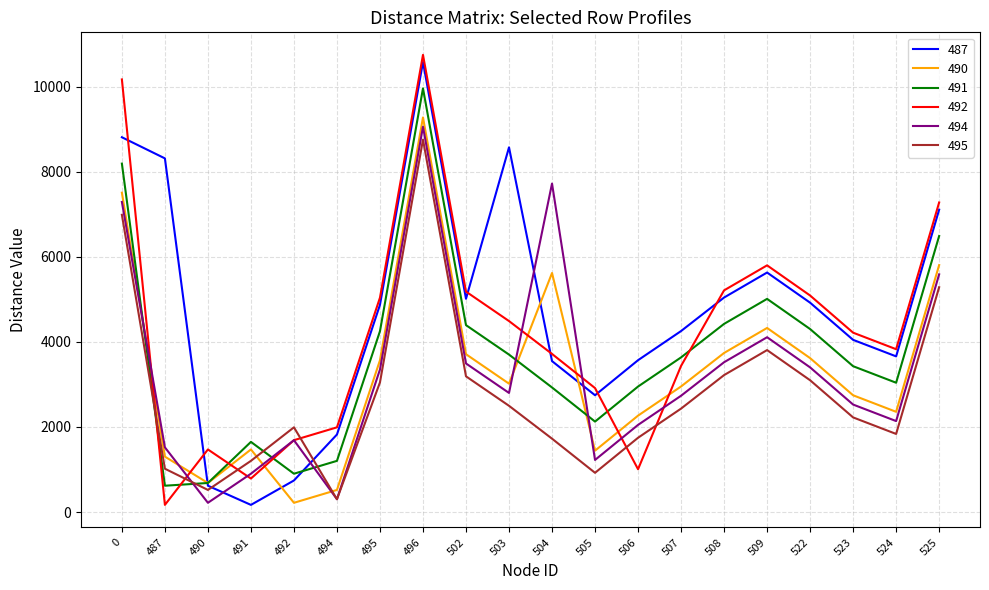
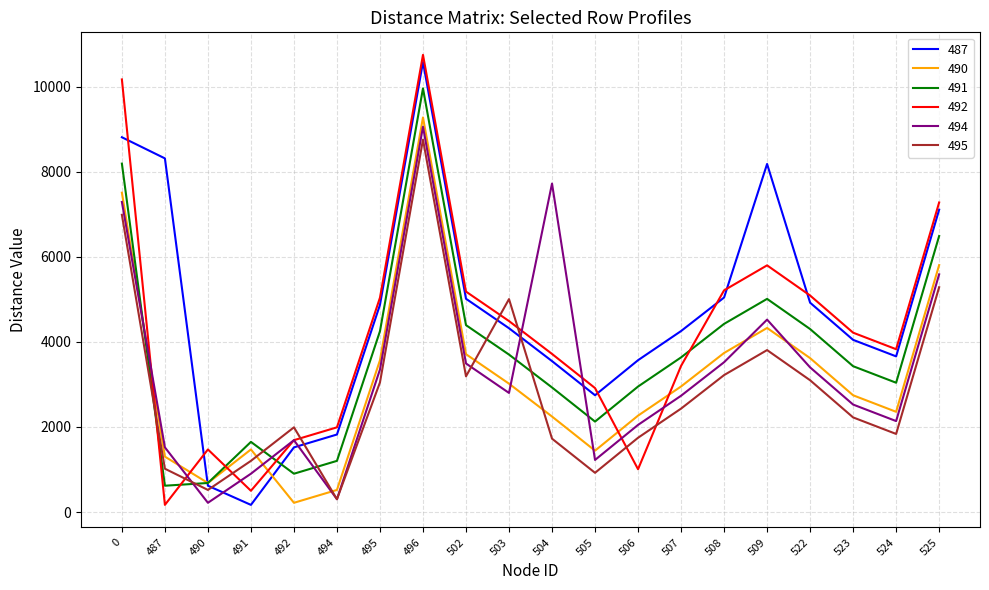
  {
    "487": {
      "0": 8800,
      "487": 8300,
      "490": 600,
      "491": 200,
-     "492": 700,
+     "492": 1500,
      "494": 1800,
      "495": 4900,
      "496": 10600,
      "502": 5000,
-     "503": 8600,
+     "503": 4300,
      "504": 3500,
      "505": 2700,
      "506": 3600,
      "507": 4300,
      "508": 5000,
-     "509": 5600,
+     "509": 8200,
      "522": 4900,
      "523": 4000,
      "524": 3700,
      "525": 7100
    },
    "490": {
      "0": 7500,
      "487": 1300,
      "491": 1500,
      "492": 200,
      "494": 500,
      "495": 3600,
      "496": 9300,
      "502": 3700,
      "503": 3000,
-     "504": 5600,
+     "504": 2200,
      "505": 1400,
      "506": 2300,
      "507": 3000,
      "508": 3700,
      "509": 4300,
      "522": 3600,
      "523": 2700,
      "524": 2400,
      "525": 5800
    },
    "491": {
      "0": 8200,
      "487": 600,
      "491": 1600,
      "492": 900,
      "494": 1200,
      "495": 4300,
      "496": 10000,
      "502": 4400,
      "503": 3700,
      "504": 2900,
      "505": 2100,
      "506": 3000,
      "507": 3600,
      "508": 4400,
      "509": 5000,
      "522": 4300,
      "523": 3400,
      "524": 3000,
      "525": 6500
    },
    "492": {
      "0": 10200,
      "487": 200,
      "490": 1500,
-     "491": 800,
+     "491": 500,
      "494": 2000,
      "495": 5000,
      "496": 10700,
      "502": 5200,
      "503": 4500,
      "504": 3700,
      "505": 2900,
      "506": 1000,
      "507": 3400,
      "508": 5200,
      "509": 5800,
      "522": 5100,
      "523": 4200,
      "524": 3800,
      "525": 7300
    },
    "494": {
      "0": 7300,
      "487": 1500,
      "490": 200,
      "491": 900,
      "495": 3300,
      "496": 9100,
      "502": 3500,
      "503": 2800,
      "504": 7700,
      "505": 1200,
      "506": 2000,
      "507": 2700,
      "508": 3500,
-     "509": 4100,
+     "509": 4500,
      "522": 3400,
      "523": 2500,
      "524": 2100,
      "525": 5600
    },
    "495": {
      "0": 7000,
      "487": 1000,
      "490": 500,
      "491": 1200,
      "492": 2000,
      "495": 3000,
      "496": 8800,
      "502": 3200,
-     "503": 2500,
+     "503": 5000,
      "504": 1700,
      "505": 900,
      "506": 1700,
      "507": 2400,
      "508": 3200,
      "509": 3800,
      "522": 3100,
      "523": 2200,
      "524": 1800,
      "525": 5300
    }
  }
